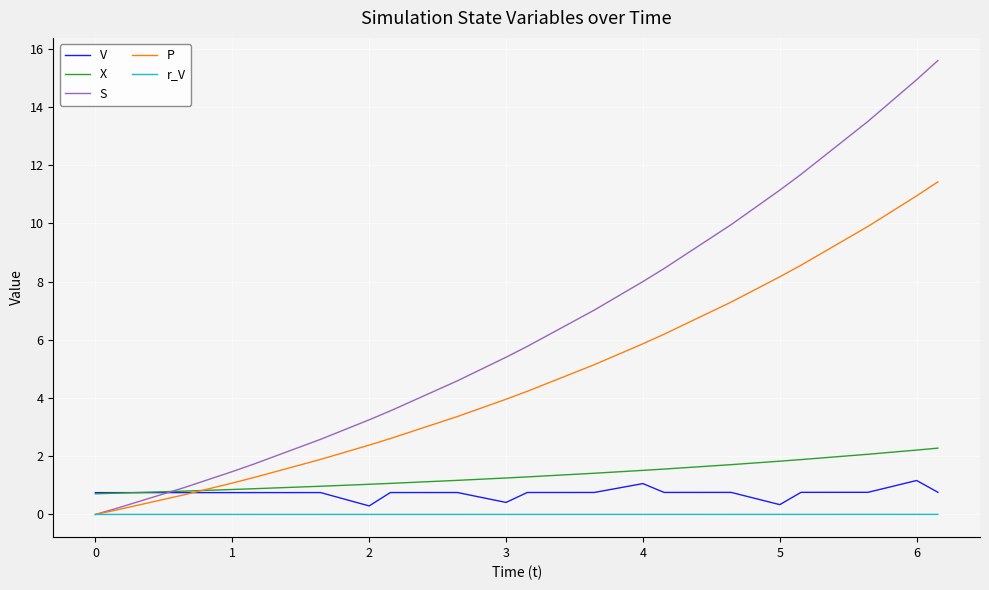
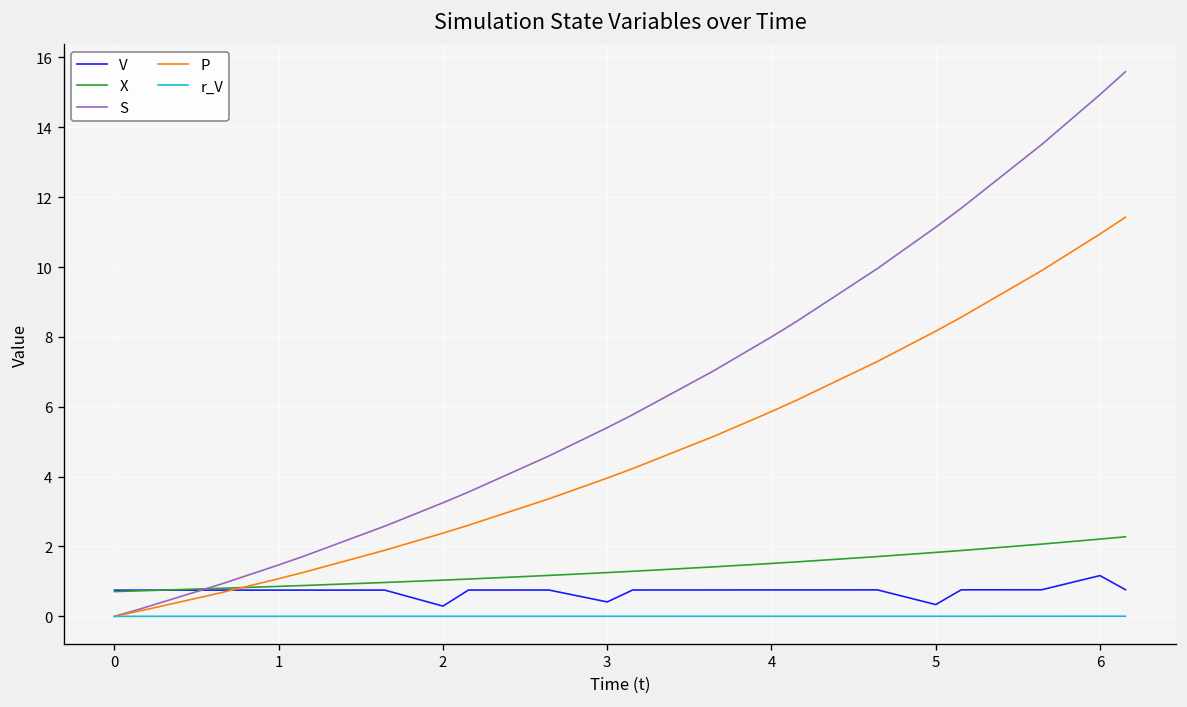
  {
    "V": {
      "1": 0.8,
      "2": 0.3,
      "3": 0.4,
-     "4": 1.1,
+     "4": 0.8,
      "5": 0.3,
      "6": 1.2
    },
    "X": {
      "1": 0.9,
      "2": 1.0,
      "3": 1.3,
      "4": 1.5,
      "5": 1.8,
      "6": 2.2
    },
    "S": {
      "1": 1.5,
      "2": 3.3,
      "3": 5.4,
      "4": 8.0,
      "5": 11.1,
      "6": 14.9
    },
    "P": {
      "1": 1.1,
      "2": 2.4,
      "3": 4.0,
      "4": 5.9,
      "5": 8.2,
      "6": 10.9
    },
    "r_V": {
      "1": 0.0,
      "2": 0.0,
      "3": 0.0,
      "4": 0.0,
      "5": 0.0,
      "6": 0.0
    }
  }
